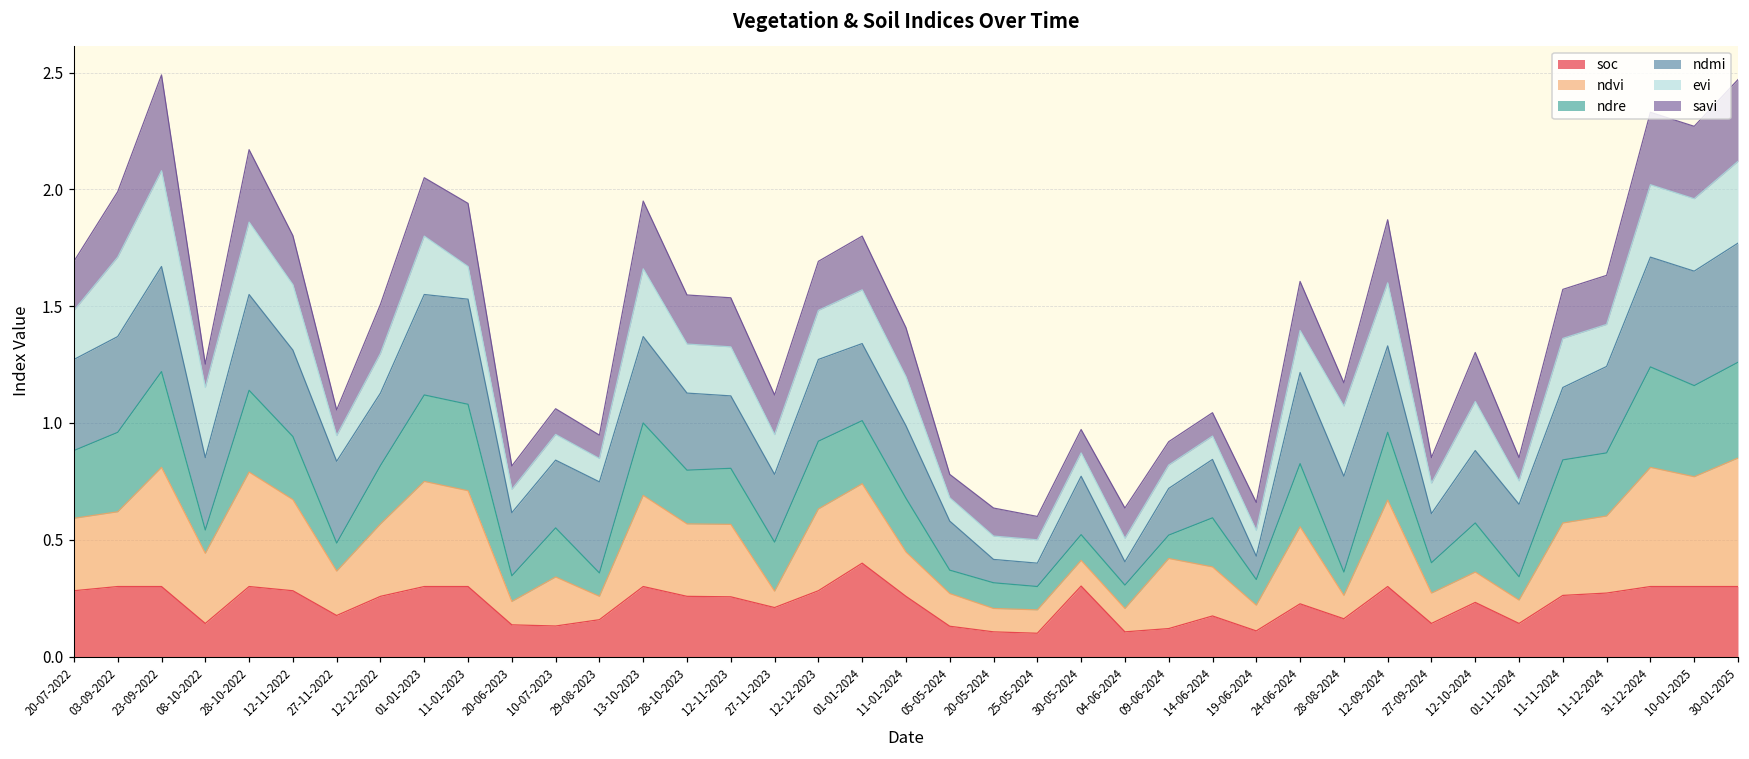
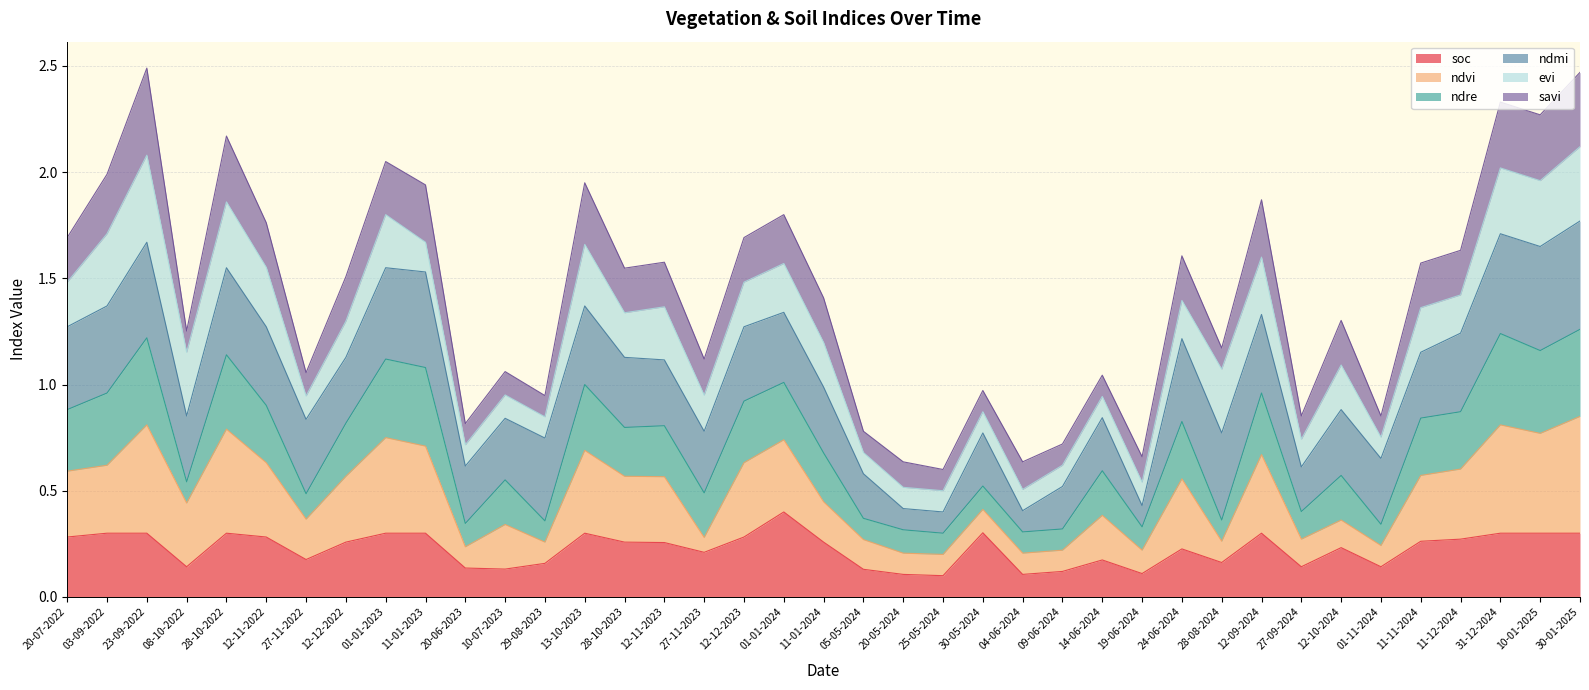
  {
    "soc": {
      "20-07-2022": 0.28,
      "03-09-2022": 0.30,
      "23-09-2022": 0.30,
      "08-10-2022": 0.14,
      "28-10-2022": 0.30,
      "12-11-2022": 0.28,
      "27-11-2022": 0.18,
      "12-12-2022": 0.26,
      "01-01-2023": 0.30,
      "11-01-2023": 0.30,
      "20-06-2023": 0.14,
      "10-07-2023": 0.13,
      "29-08-2023": 0.16,
      "13-10-2023": 0.30,
      "28-10-2023": 0.26,
      "12-11-2023": 0.26,
      "27-11-2023": 0.21,
      "12-12-2023": 0.28,
      "01-01-2024": 0.40,
      "11-01-2024": 0.26,
      "05-05-2024": 0.13,
      "20-05-2024": 0.11,
      "25-05-2024": 0.10,
      "30-05-2024": 0.30,
      "04-06-2024": 0.11,
      "09-06-2024": 0.12,
      "14-06-2024": 0.17,
      "19-06-2024": 0.11,
      "24-06-2024": 0.23,
      "28-08-2024": 0.16,
      "12-09-2024": 0.30,
      "27-09-2024": 0.14,
      "12-10-2024": 0.23,
      "01-11-2024": 0.14,
      "11-11-2024": 0.26,
      "11-12-2024": 0.27,
      "31-12-2024": 0.30,
      "10-01-2025": 0.30,
      "30-01-2025": 0.30
    },
    "ndvi": {
      "20-07-2022": 0.31,
      "03-09-2022": 0.32,
      "23-09-2022": 0.51,
      "08-10-2022": 0.30,
      "28-10-2022": 0.49,
-     "12-11-2022": 0.39,
+     "12-11-2022": 0.35,
      "27-11-2022": 0.19,
      "12-12-2022": 0.31,
      "01-01-2023": 0.45,
      "11-01-2023": 0.41,
      "20-06-2023": 0.10,
      "10-07-2023": 0.21,
      "29-08-2023": 0.10,
      "13-10-2023": 0.39,
      "28-10-2023": 0.31,
      "12-11-2023": 0.31,
      "27-11-2023": 0.07,
      "12-12-2023": 0.35,
      "01-01-2024": 0.34,
      "11-01-2024": 0.19,
      "05-05-2024": 0.14,
      "20-05-2024": 0.10,
      "25-05-2024": 0.10,
      "30-05-2024": 0.11,
      "04-06-2024": 0.10,
-     "09-06-2024": 0.3,
+     "09-06-2024": 0.1,
      "14-06-2024": 0.21,
      "19-06-2024": 0.11,
      "24-06-2024": 0.33,
      "28-08-2024": 0.10,
      "12-09-2024": 0.37,
      "27-09-2024": 0.13,
      "12-10-2024": 0.13,
      "01-11-2024": 0.10,
      "11-11-2024": 0.31,
      "11-12-2024": 0.33,
      "31-12-2024": 0.51,
      "10-01-2025": 0.47,
      "30-01-2025": 0.55
    },
    "evi": {
      "20-07-2022": 0.21,
      "03-09-2022": 0.34,
      "23-09-2022": 0.41,
      "08-10-2022": 0.30,
      "28-10-2022": 0.31,
      "12-11-2022": 0.28,
      "27-11-2022": 0.11,
      "12-12-2022": 0.17,
      "01-01-2023": 0.25,
      "11-01-2023": 0.14,
      "20-06-2023": 0.10,
      "10-07-2023": 0.11,
      "29-08-2023": 0.10,
      "13-10-2023": 0.29,
      "28-10-2023": 0.21,
-     "12-11-2023": 0.21,
+     "12-11-2023": 0.25,
      "27-11-2023": 0.17,
      "12-12-2023": 0.21,
      "01-01-2024": 0.23,
      "11-01-2024": 0.21,
      "05-05-2024": 0.10,
      "20-05-2024": 0.10,
      "25-05-2024": 0.10,
      "30-05-2024": 0.10,
      "04-06-2024": 0.10,
      "09-06-2024": 0.10,
      "14-06-2024": 0.10,
      "19-06-2024": 0.11,
      "24-06-2024": 0.18,
      "28-08-2024": 0.30,
      "12-09-2024": 0.27,
      "27-09-2024": 0.13,
      "12-10-2024": 0.21,
      "01-11-2024": 0.10,
      "11-11-2024": 0.21,
      "11-12-2024": 0.18,
      "31-12-2024": 0.31,
      "10-01-2025": 0.31,
      "30-01-2025": 0.35
    }
  }
